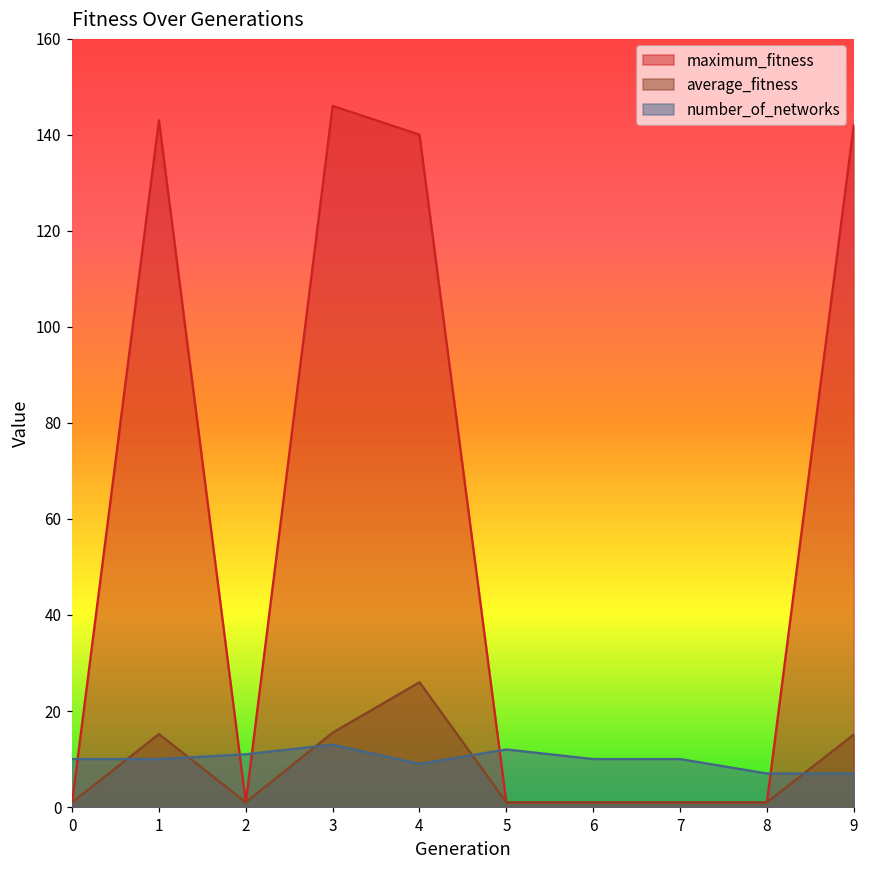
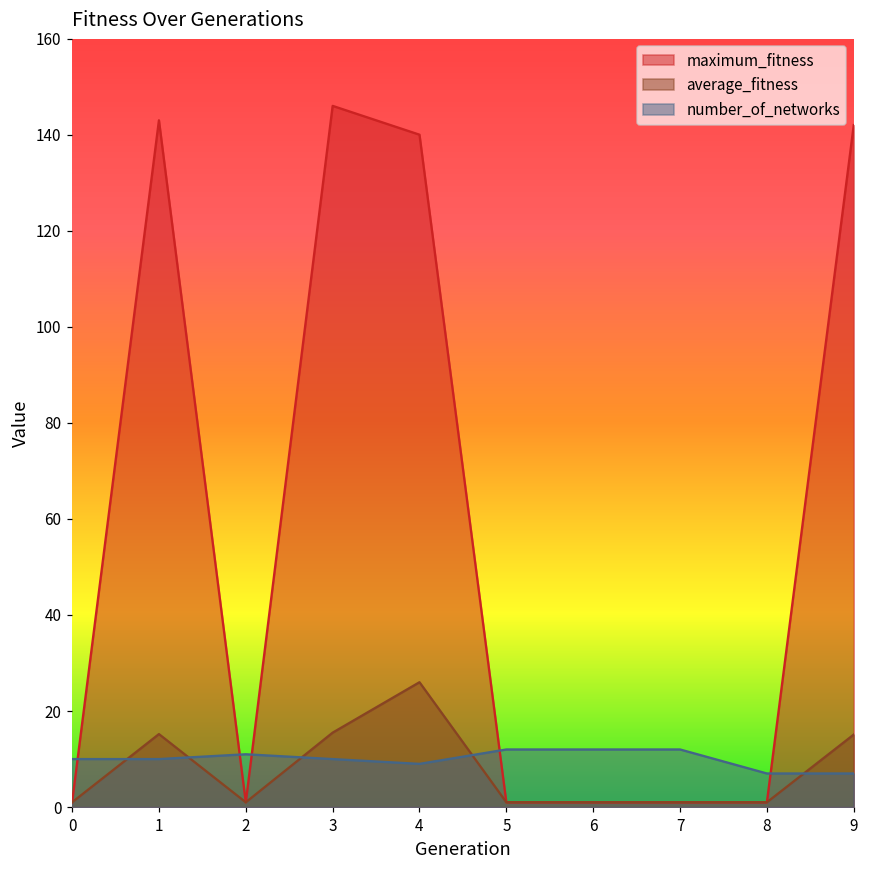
  {
    "number_of_networks": {
      "0": 10,
      "1": 10,
      "2": 11,
-     "3": 13,
+     "3": 10,
      "4": 9,
      "5": 12,
-     "6": 10,
-     "7": 10,
+     "6": 12,
+     "7": 12,
      "8": 7,
      "9": 7
    }
  }
